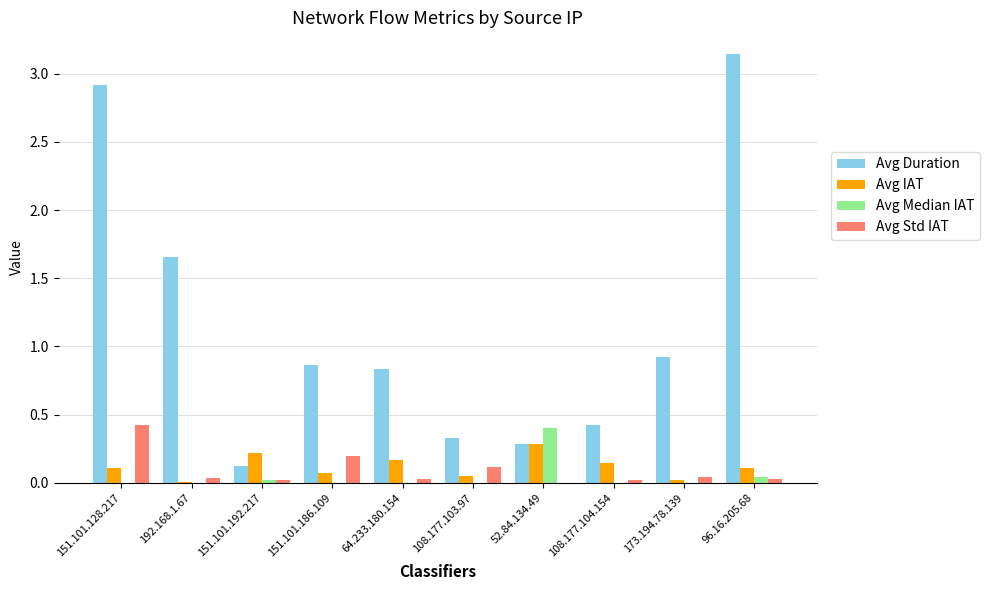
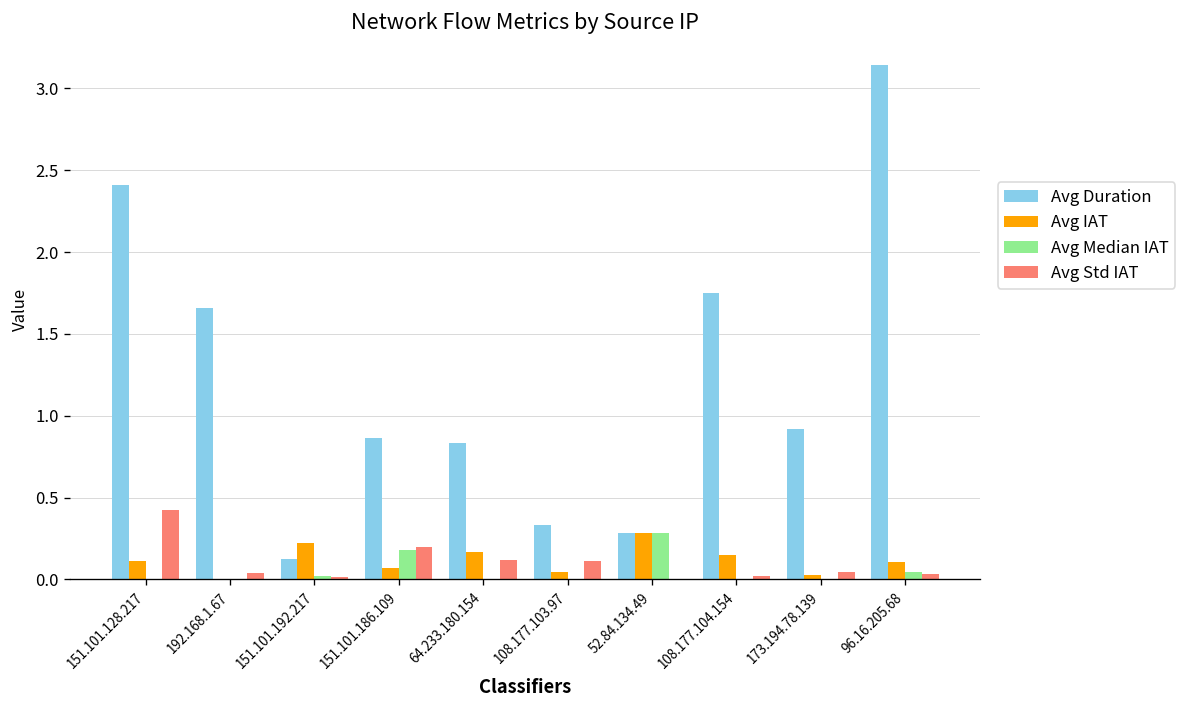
  {
    "Avg Duration": {
-     "151.101.128.217": 2.92,
+     "151.101.128.217": 2.41,
      "192.168.1.67": 1.66,
      "151.101.192.217": 0.12,
      "151.101.186.109": 0.87,
      "64.233.180.154": 0.83,
      "108.177.103.97": 0.33,
      "52.84.134.49": 0.28,
-     "108.177.104.154": 0.42,
+     "108.177.104.154": 1.75,
      "173.194.78.139": 0.92,
      "96.16.205.68": 3.15
    },
    "Avg IAT": {
      "151.101.128.217": 0.11,
      "151.101.192.217": 0.22,
      "151.101.186.109": 0.07,
      "64.233.180.154": 0.17,
      "108.177.103.97": 0.05,
      "52.84.134.49": 0.28,
      "108.177.104.154": 0.15,
      "173.194.78.139": 0.02,
      "96.16.205.68": 0.11
    },
    "Avg Median IAT": {
      "151.101.192.217": 0.02,
-     "151.101.186.109": 0.00,
-     "52.84.134.49": 0.40,
+     "151.101.186.109": 0.18,
+     "52.84.134.49": 0.28,
      "96.16.205.68": 0.04
    },
    "Avg Std IAT": {
      "151.101.128.217": 0.42,
      "192.168.1.67": 0.04,
      "151.101.186.109": 0.20,
-     "64.233.180.154": 0.03,
+     "64.233.180.154": 0.12,
      "108.177.103.97": 0.11,
      "52.84.134.49": 0.00,
      "173.194.78.139": 0.05,
      "96.16.205.68": 0.03
    }
  }
